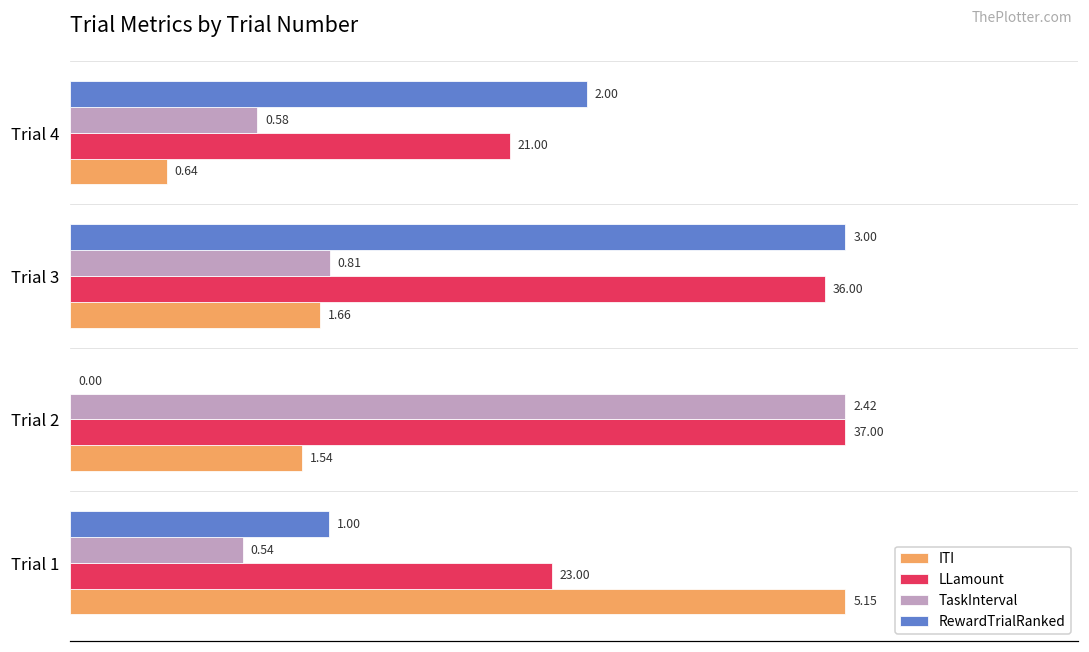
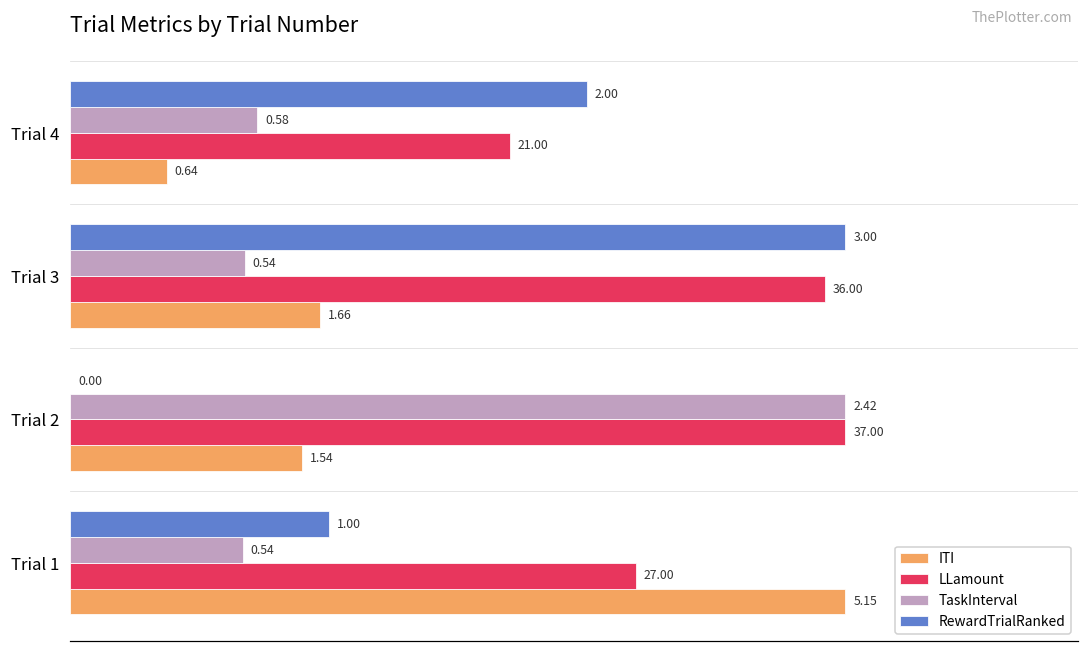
  {
    "LLamount": {
-     "Trial 1": 23.00
+     "Trial 1": 27.00
    },
    "TaskInterval": {
-     "Trial 3": 0.81
+     "Trial 3": 0.54
    },
    "RewardTrialRanked": {
      "Trial 2": 0.00
    }
  }
